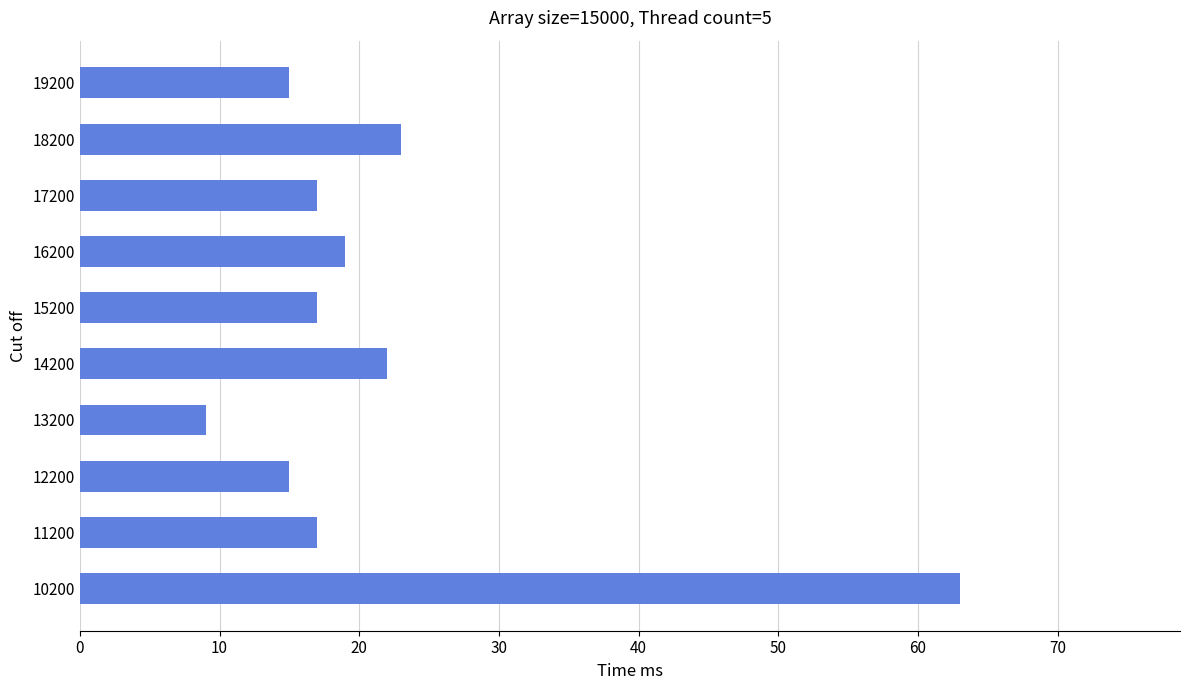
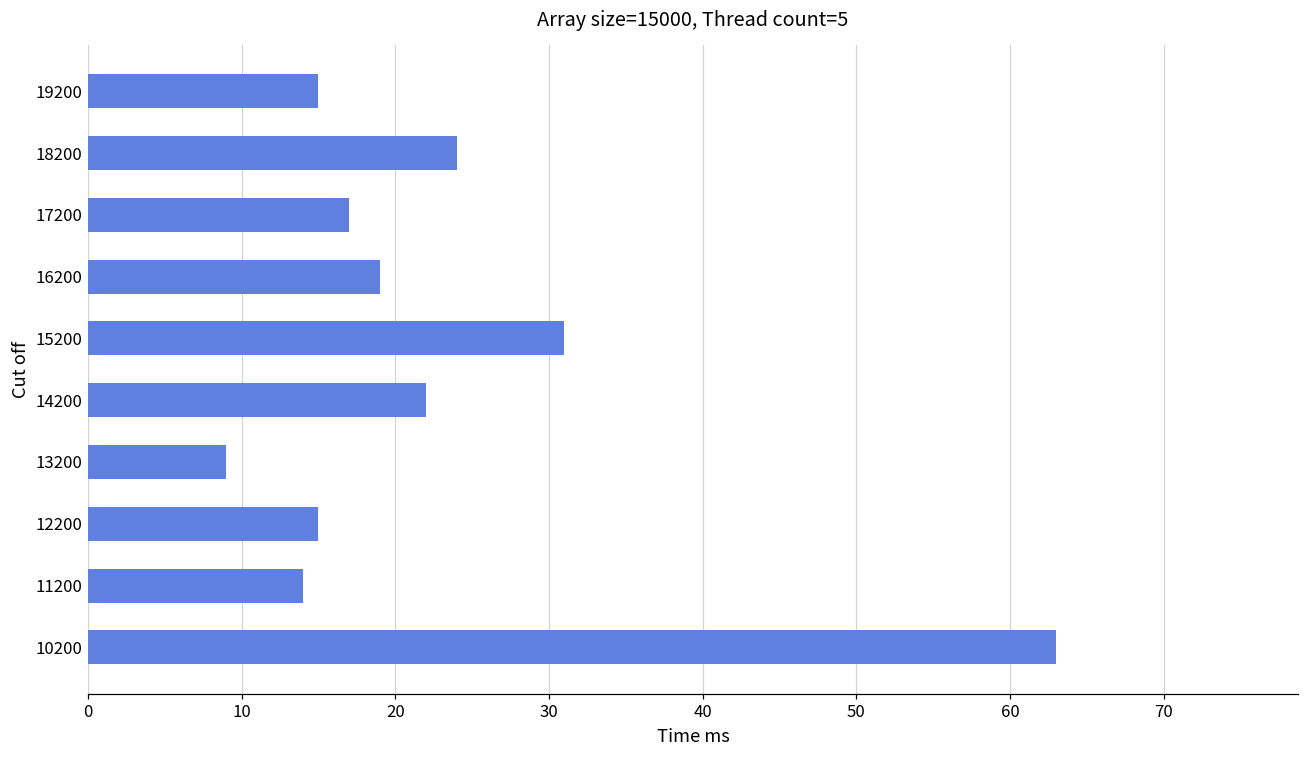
  {
    "19200": 15,
-   "18200": 23,
+   "18200": 24,
    "17200": 17,
    "16200": 19,
-   "15200": 17,
+   "15200": 31,
    "14200": 22,
    "13200": 9,
    "12200": 15,
-   "11200": 17,
+   "11200": 14,
    "10200": 63
  }
